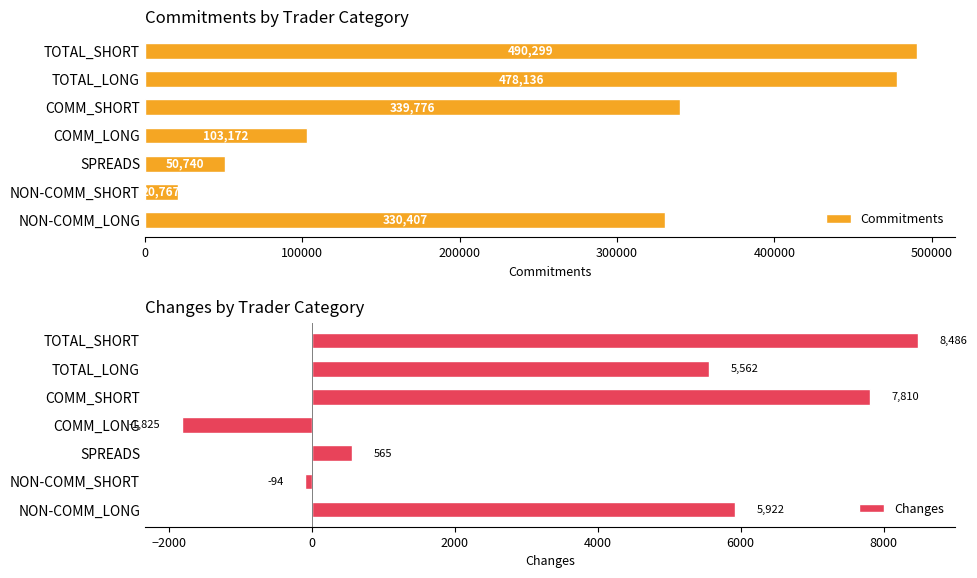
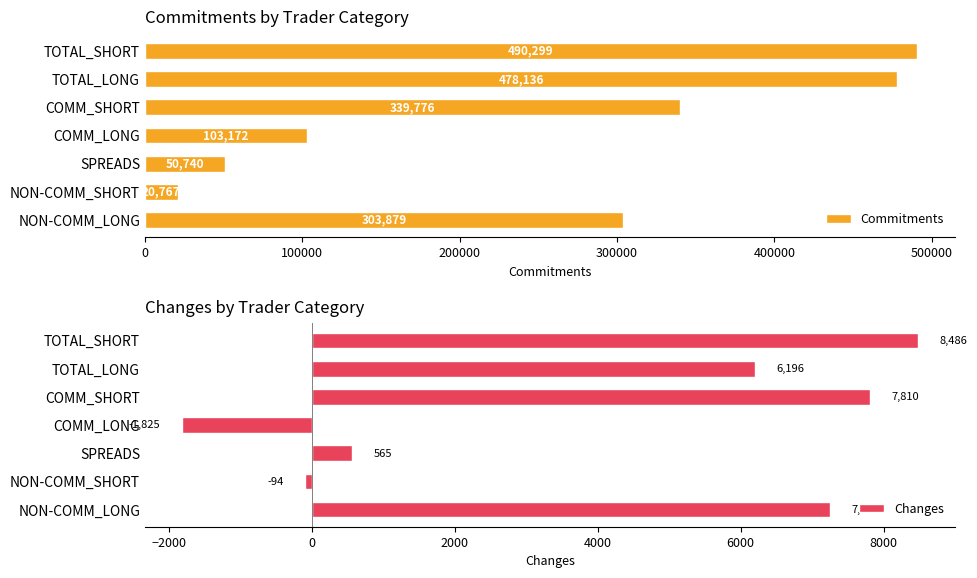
  {
    "Commitments by Trader Category": {
      "TOTAL_SHORT": "490,299",
      "TOTAL_LONG": "478,136",
      "COMM_SHORT": "339,776",
      "COMM_LONG": "103,172",
      "SPREADS": "50,740",
      "NON-COMM_SHORT": "20,767",
-     "NON-COMM_LONG": "330,407"
+     "NON-COMM_LONG": "303,879"
    },
    "Changes by Trader Category": {
      "TOTAL_SHORT": "8,486",
-     "TOTAL_LONG": "5,562",
+     "TOTAL_LONG": "6,196",
      "COMM_SHORT": "7,810",
      "COMM_LONG": "-1,825",
      "SPREADS": "565",
      "NON-COMM_SHORT": "-94",
-     "NON-COMM_LONG": "5,922"
+     "NON-COMM_LONG": "7,251"
    }
  }
